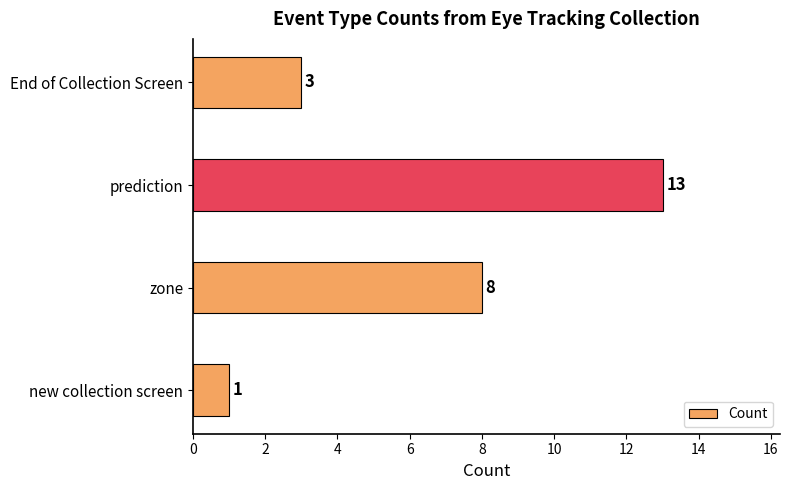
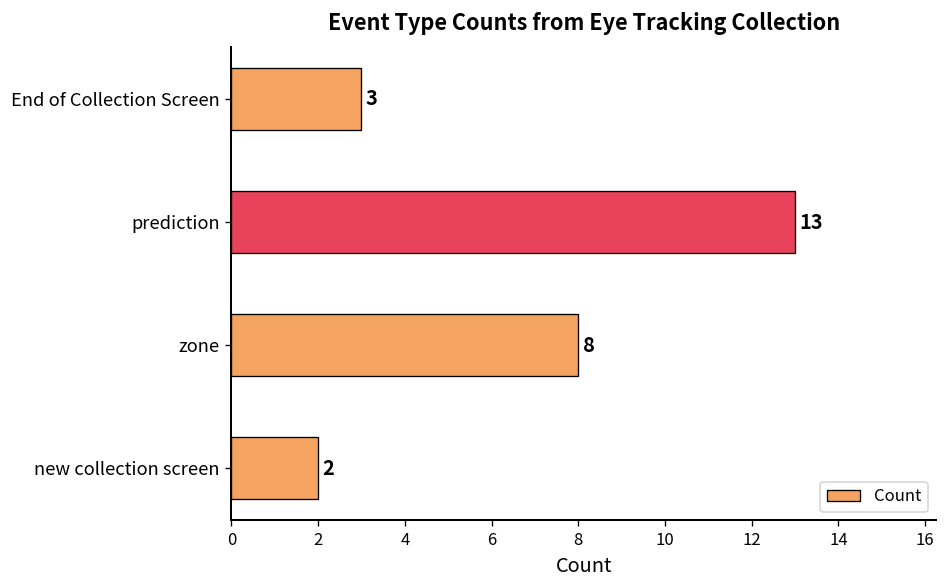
  {
    "End of Collection Screen": 3,
    "prediction": 13,
    "zone": 8,
-   "new collection screen": 1
+   "new collection screen": 2
  }
